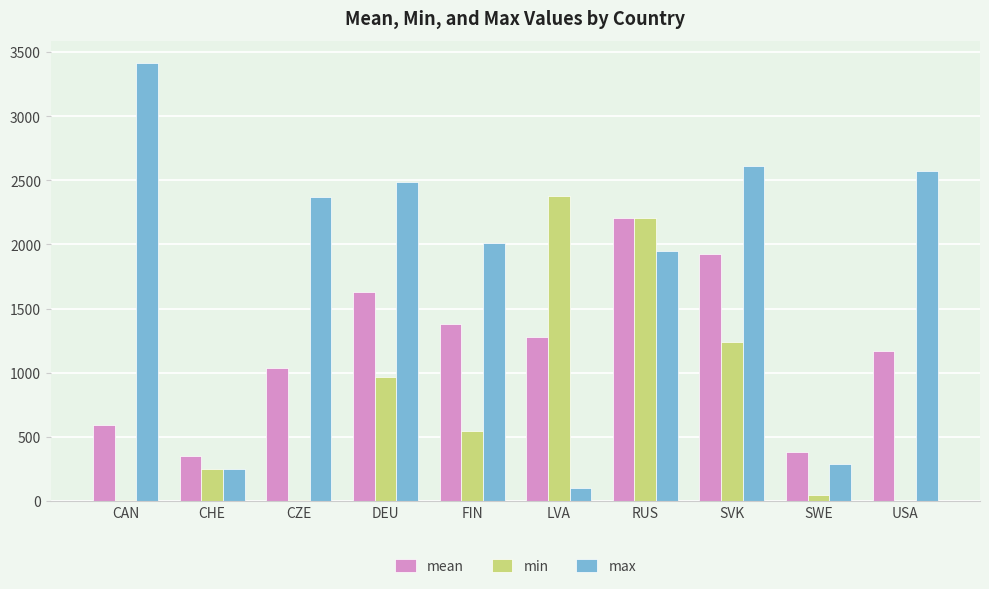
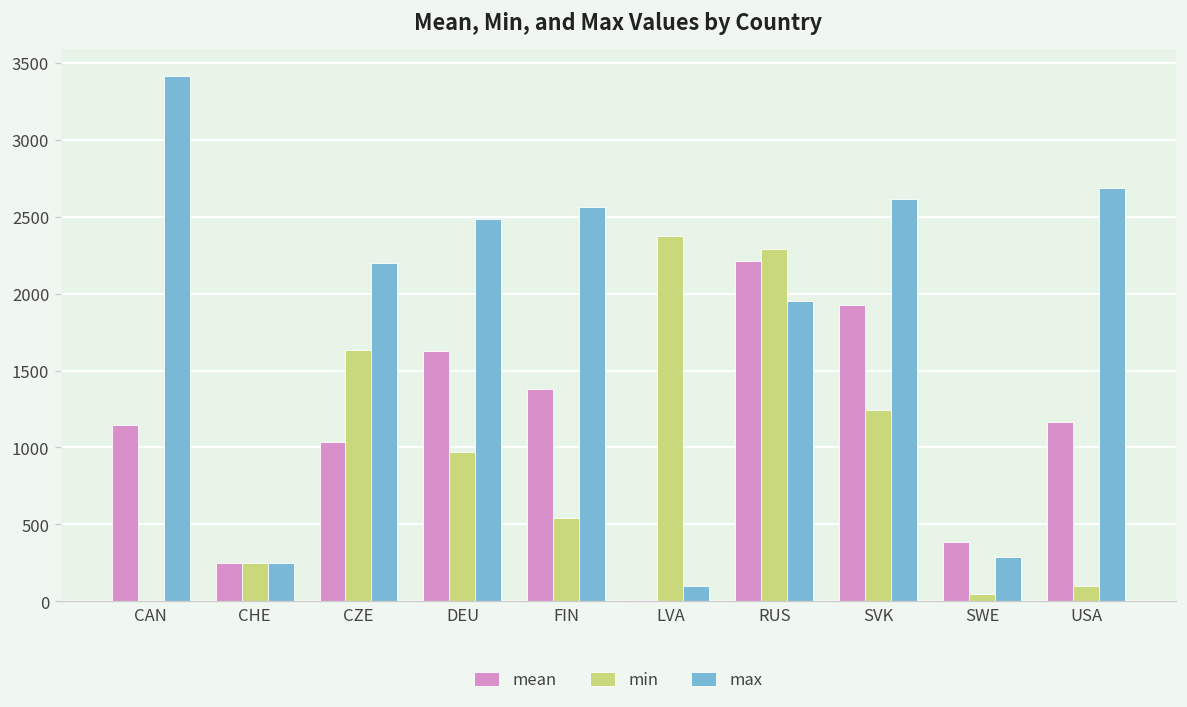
  {
    "mean": {
-     "CAN": 590,
-     "CHE": 350,
+     "CAN": 1150,
+     "CHE": 250,
      "CZE": 1030,
      "DEU": 1630,
      "FIN": 1380,
-     "LVA": 1280,
+     "LVA": 10,
      "RUS": 2210,
      "SVK": 1930,
      "SWE": 380,
      "USA": 1170
    },
    "min": {
      "CHE": 250,
-     "CZE": 10,
+     "CZE": 1640,
      "DEU": 970,
      "FIN": 540,
      "LVA": 2380,
-     "RUS": 2210,
+     "RUS": 2290,
      "SVK": 1240,
      "SWE": 50,
-     "USA": 0
+     "USA": 100
    },
    "max": {
      "CAN": 3420,
      "CHE": 250,
-     "CZE": 2370,
+     "CZE": 2200,
      "DEU": 2480,
-     "FIN": 2010,
+     "FIN": 2560,
      "LVA": 100,
      "RUS": 1950,
      "SVK": 2610,
      "SWE": 290,
-     "USA": 2570
+     "USA": 2690
    }
  }
